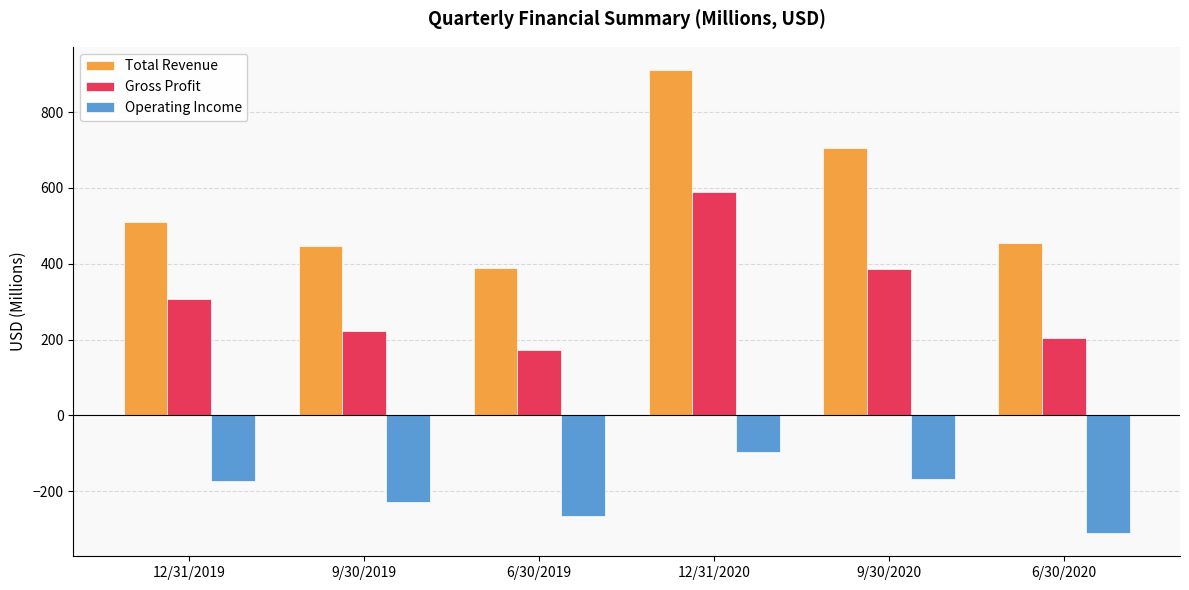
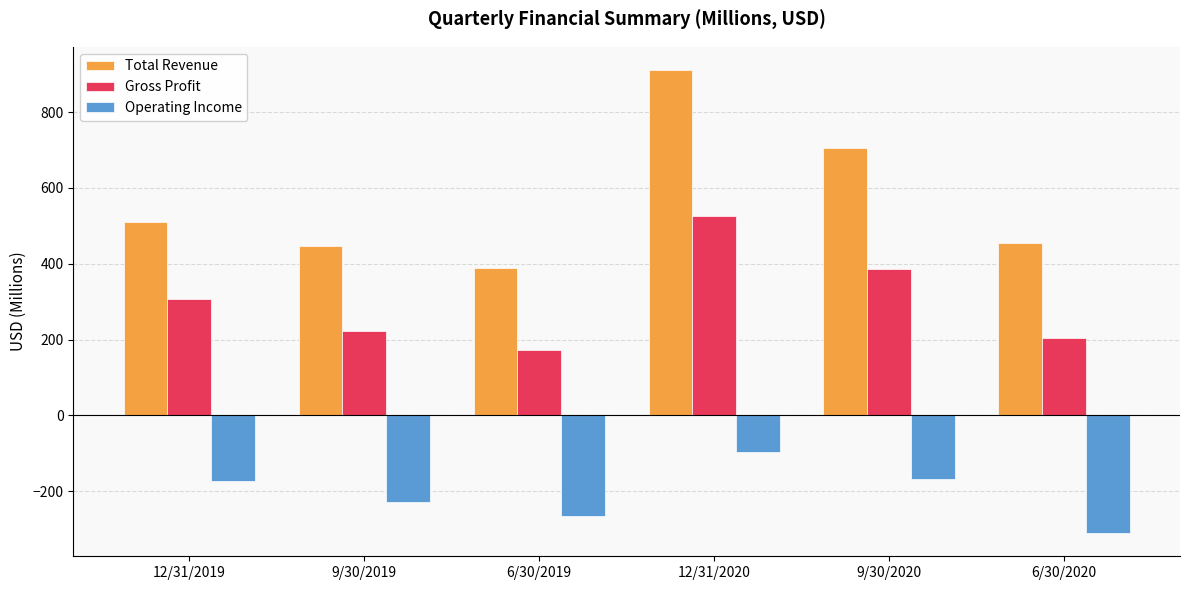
  {
    "Total Revenue": {
      "12/31/2019": 510,
      "9/30/2019": 450,
      "6/30/2019": 390,
      "12/31/2020": 910,
      "9/30/2020": 700,
      "6/30/2020": 450
    },
    "Gross Profit": {
      "12/31/2019": 310,
      "9/30/2019": 220,
      "6/30/2019": 170,
-     "12/31/2020": 590,
+     "12/31/2020": 530,
      "9/30/2020": 390,
      "6/30/2020": 200
    },
    "Operating Income": {
      "12/31/2019": -170,
      "9/30/2019": -230,
      "6/30/2019": -260,
      "12/31/2020": -100,
      "9/30/2020": -170,
      "6/30/2020": -310
    }
  }
